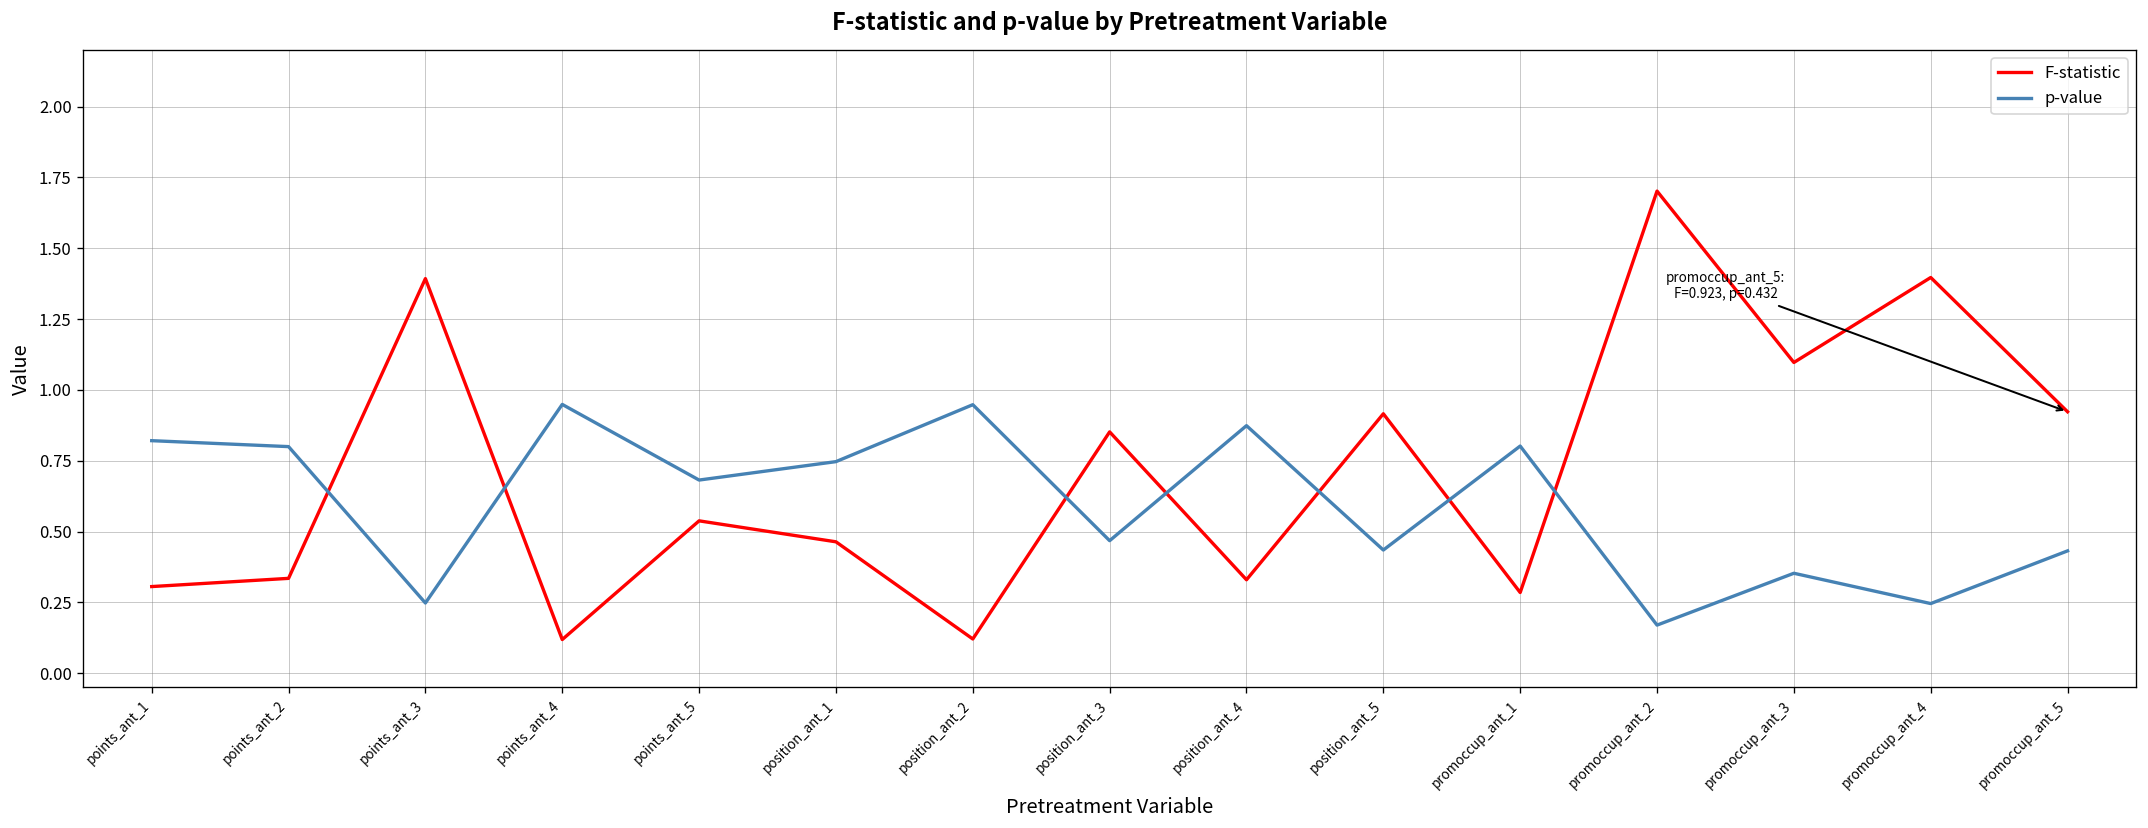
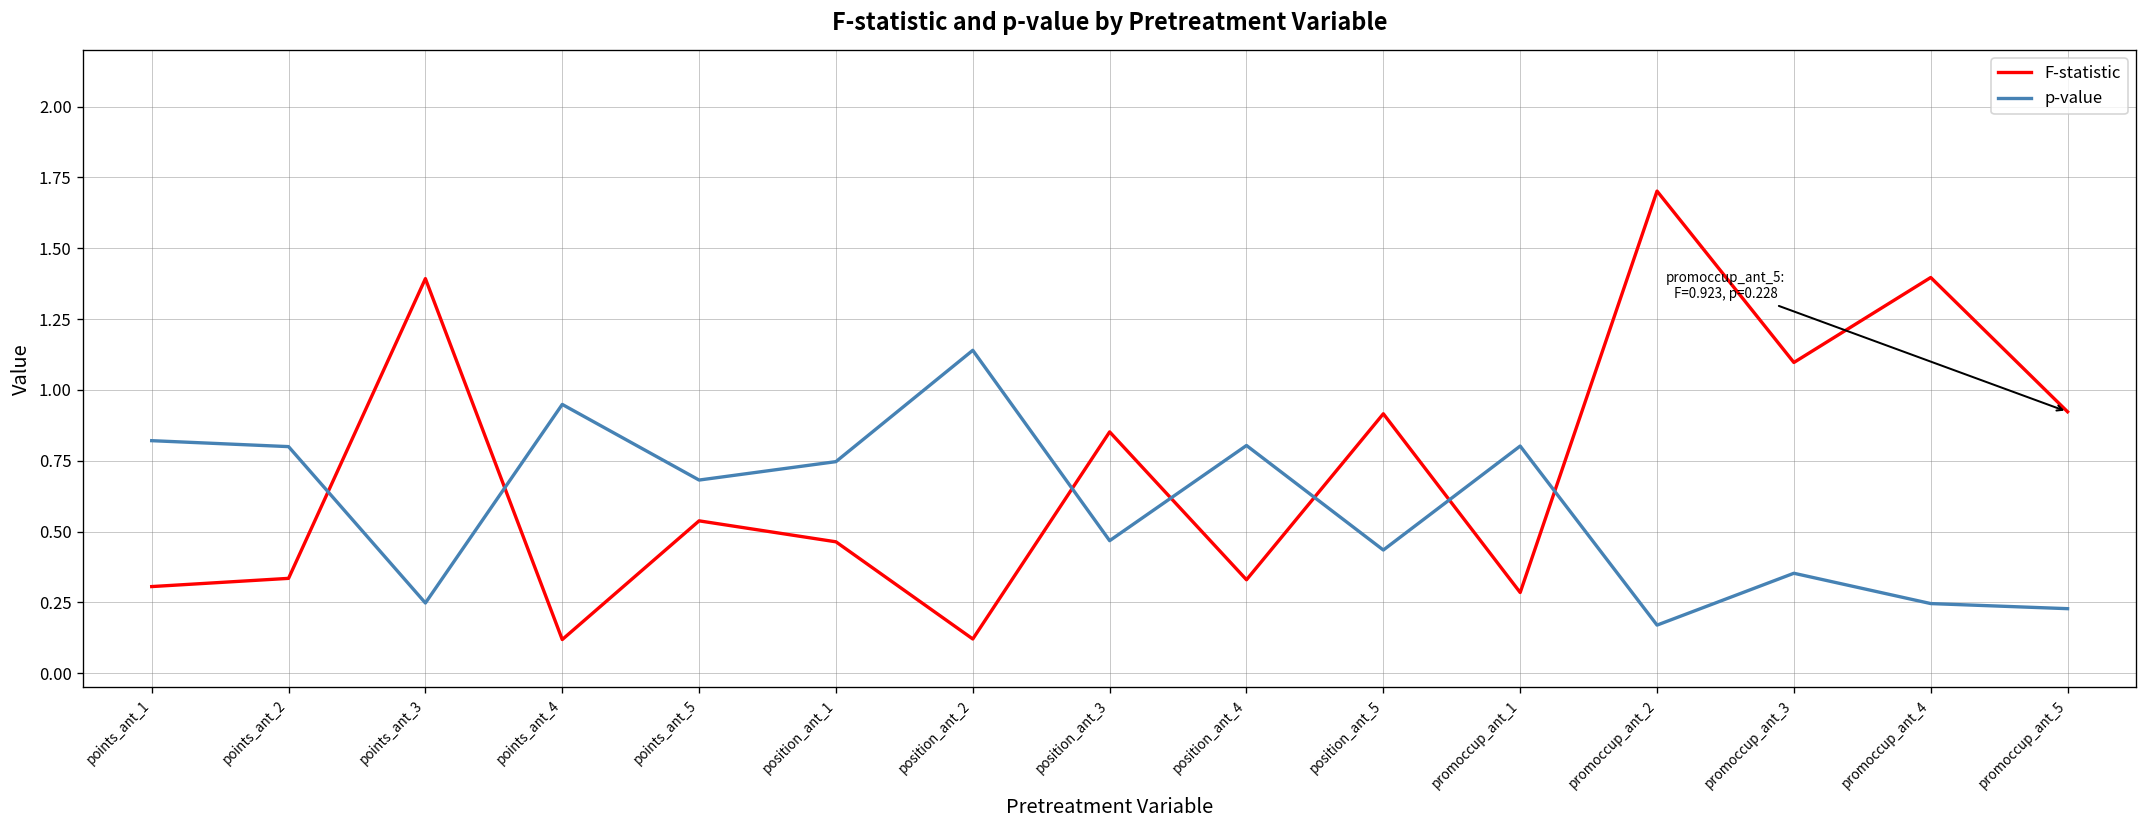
  {
    "F-statistic": {
      "points_ant_1": 0.31,
      "points_ant_2": 0.34,
      "points_ant_3": 1.39,
      "points_ant_4": 0.12,
      "points_ant_5": 0.54,
      "position_ant_1": 0.46,
      "position_ant_2": 0.12,
      "position_ant_3": 0.85,
      "position_ant_4": 0.33,
      "position_ant_5": 0.92,
      "promoccup_ant_1": 0.29,
      "promoccup_ant_2": 1.70,
      "promoccup_ant_5": 0.92
    },
    "p-value": {
-     "position_ant_2": 0.95,
-     "position_ant_4": 0.87,
-     "promoccup_ant_5": 0.432
+     "position_ant_2": 1.14,
+     "position_ant_4": 0.80,
+     "promoccup_ant_5": 0.228
    }
  }
